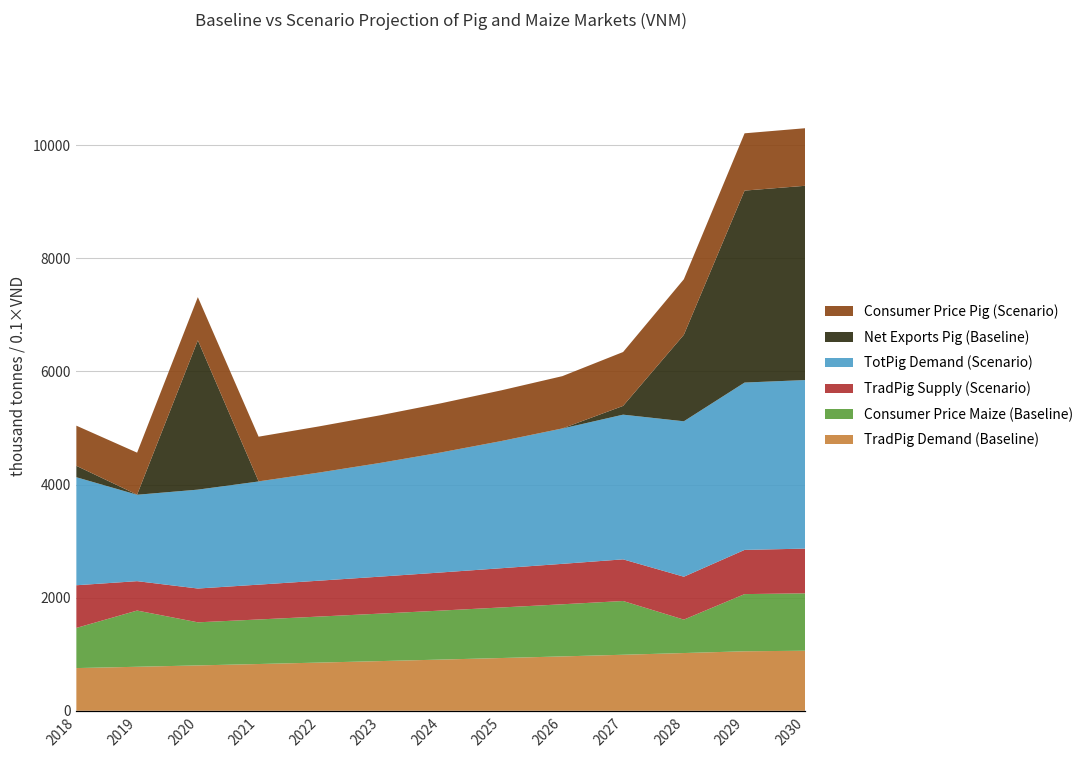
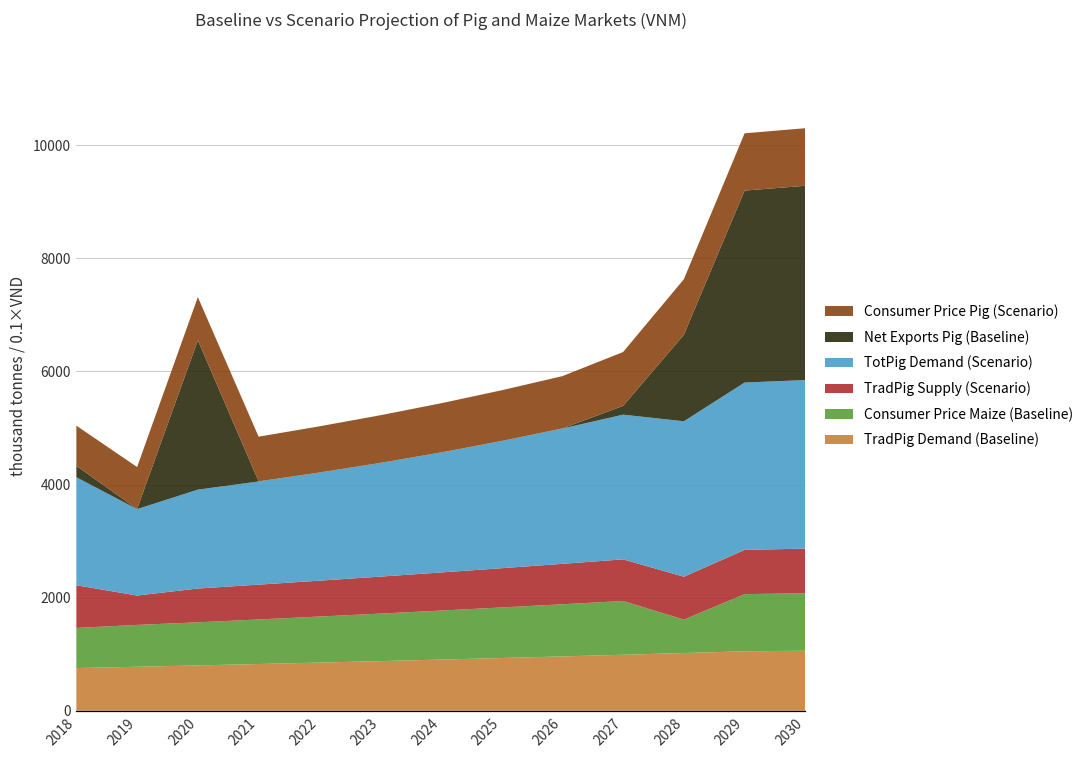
  {
    "TradPig Demand (Baseline)": {
      "2018": 800,
      "2019": 800,
      "2020": 800,
      "2021": 800,
      "2022": 900,
      "2023": 900,
      "2024": 900,
      "2025": 900,
      "2026": 1000,
      "2027": 1000,
      "2028": 1000,
      "2029": 1100,
      "2030": 1100
    },
    "Consumer Price Maize (Baseline)": {
      "2018": 700,
-     "2019": 1000,
+     "2019": 700,
      "2020": 800,
      "2021": 800,
      "2022": 800,
      "2023": 800,
      "2024": 900,
      "2025": 900,
      "2026": 900,
      "2027": 1000,
      "2028": 600,
      "2029": 1000,
      "2030": 1000
    },
    "TotPig Demand (Scenario)": {
      "2018": 1900,
      "2020": 1700,
      "2027": 2600,
      "2028": 2700,
      "2029": 3000,
      "2030": 3000
    },
    "Net Exports Pig (Baseline)": {
      "2018": 200,
      "2020": 2600,
      "2027": 200,
      "2028": 1500,
      "2029": 3400,
      "2030": 3400
    }
  }
